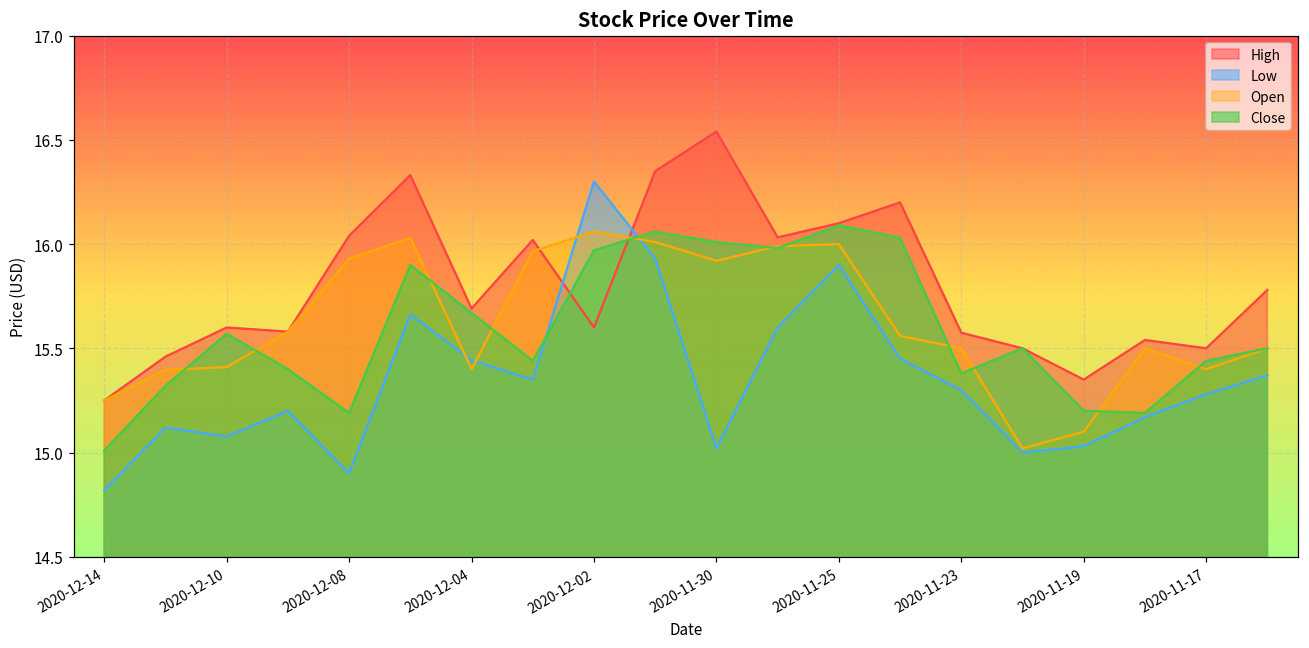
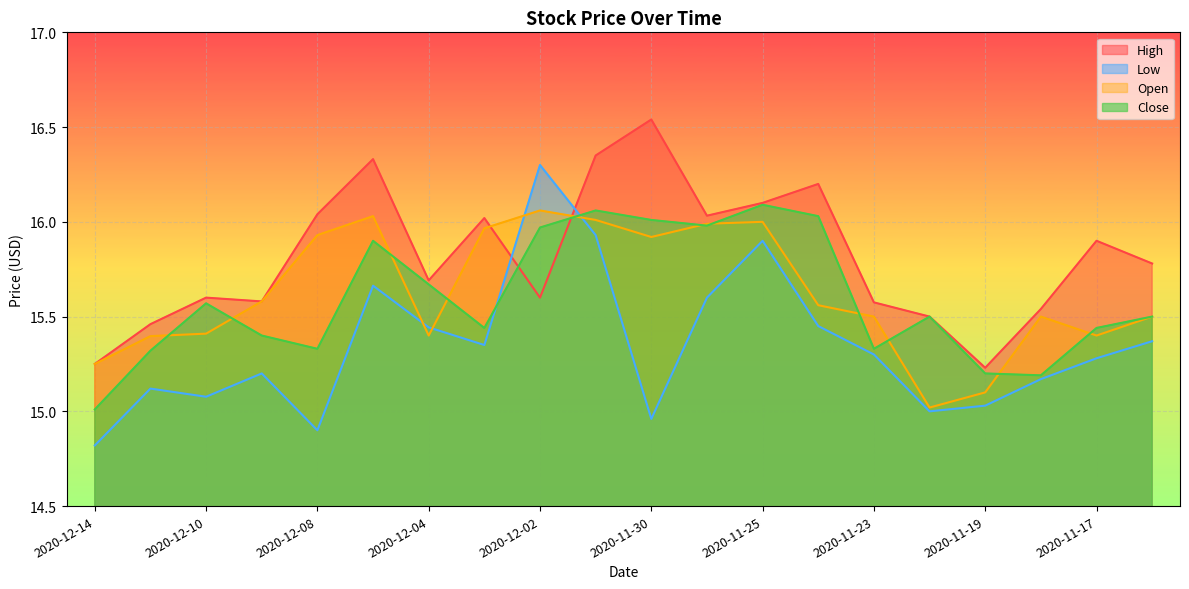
  {
    "High": {
      "2020-12-10": 15.60,
      "2020-12-08": 16.04,
      "2020-12-04": 15.69,
      "2020-12-02": 15.60,
      "2020-11-30": 16.54,
      "2020-11-23": 15.58,
-     "2020-11-19": 15.35,
-     "2020-11-17": 15.5
+     "2020-11-19": 15.23,
+     "2020-11-17": 15.9
    },
    "Low": {
      "2020-12-14": 14.82,
      "2020-12-10": 15.08,
      "2020-12-08": 14.90,
      "2020-12-04": 15.44,
      "2020-12-02": 16.30,
-     "2020-11-30": 15.02,
+     "2020-11-30": 14.96,
      "2020-11-25": 15.90,
      "2020-11-23": 15.30,
      "2020-11-19": 15.03,
      "2020-11-17": 15.28
    },
    "Open": {
      "2020-12-10": 15.41,
      "2020-12-08": 15.93,
      "2020-12-04": 15.40,
      "2020-12-02": 16.06,
      "2020-11-30": 15.92,
      "2020-11-25": 16.00,
      "2020-11-23": 15.50,
      "2020-11-19": 15.10,
      "2020-11-17": 15.40
    },
    "Close": {
      "2020-12-14": 15.01,
      "2020-12-10": 15.57,
-     "2020-12-08": 15.19,
+     "2020-12-08": 15.33,
      "2020-12-04": 15.67,
      "2020-12-02": 15.97,
      "2020-11-30": 16.01,
-     "2020-11-23": 15.38,
+     "2020-11-23": 15.33,
      "2020-11-19": 15.20,
      "2020-11-17": 15.44
    }
  }
